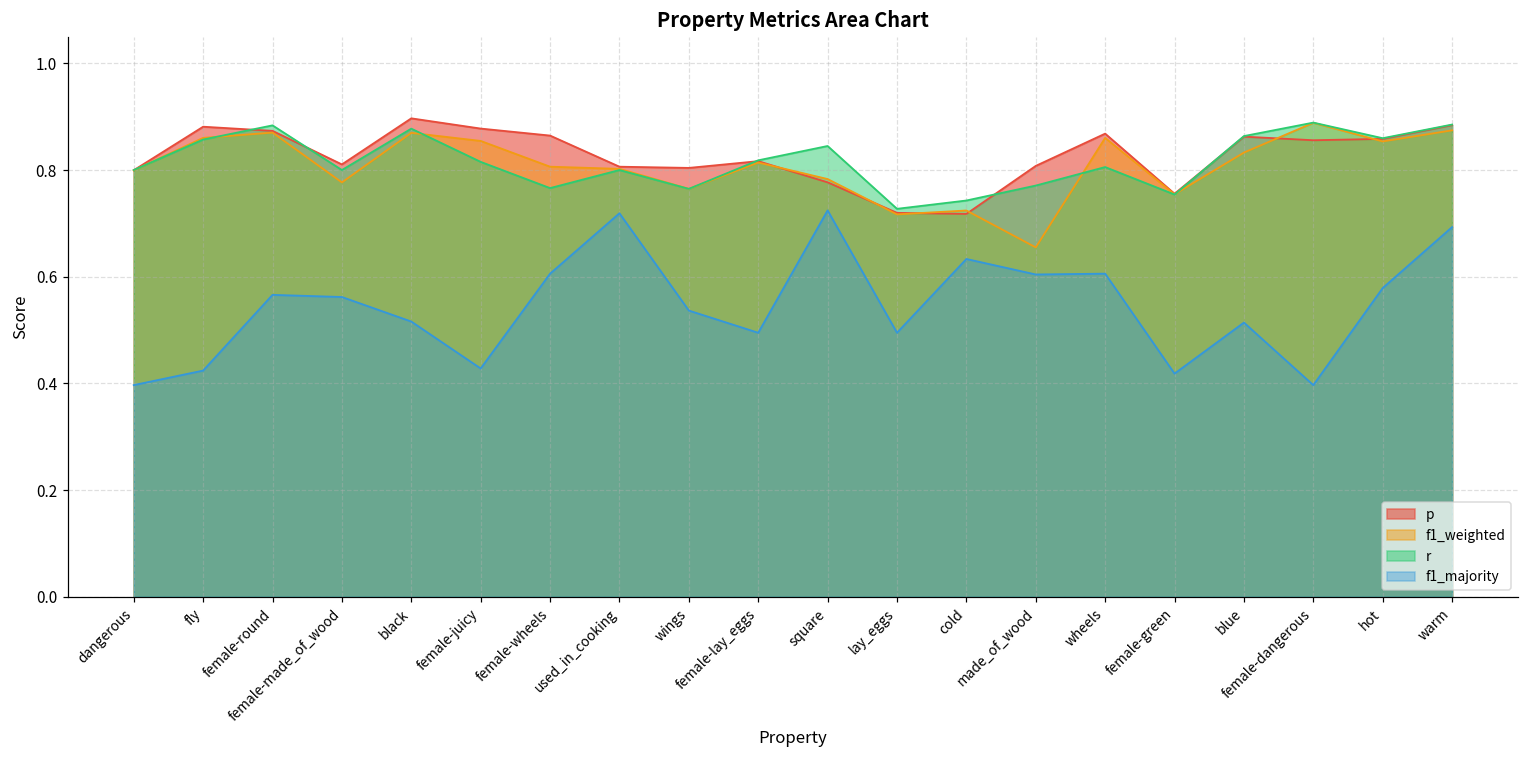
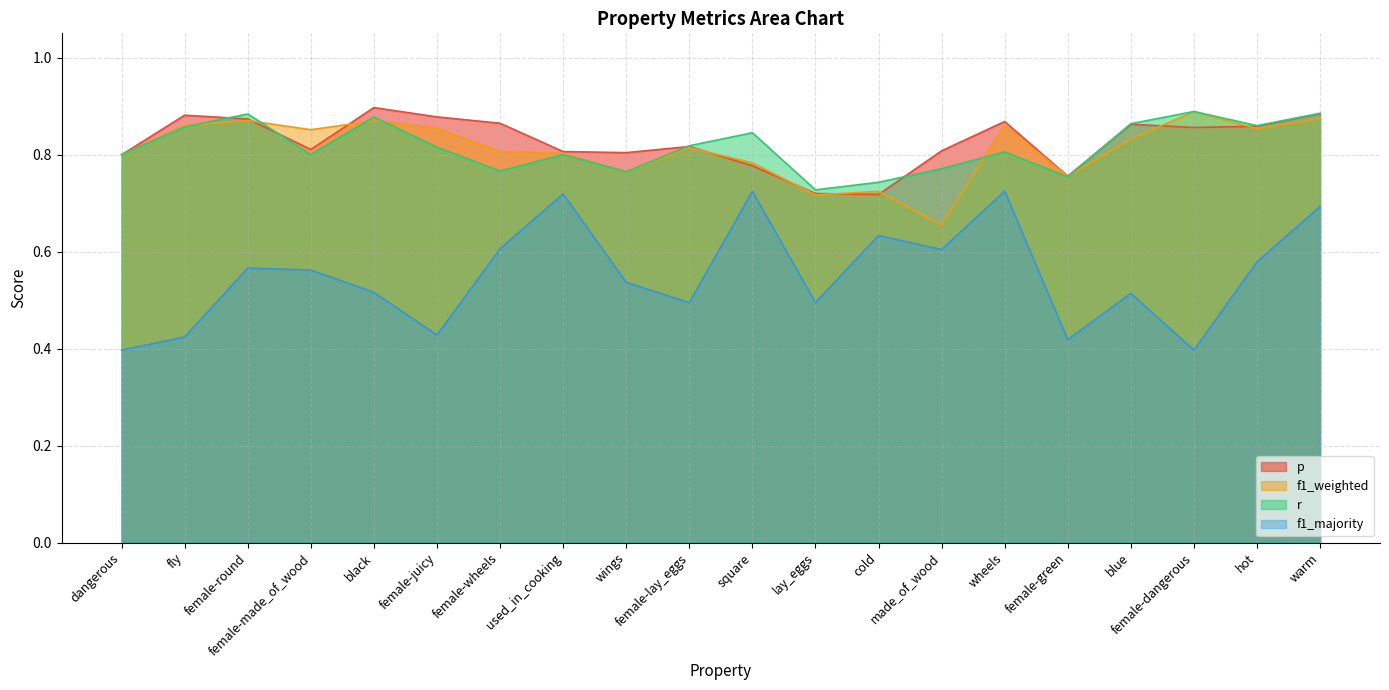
  {
    "p": {
      "fly": 0.88,
      "female-made_of_wood": 0.81,
      "black": 0.90,
      "female-juicy": 0.88,
      "female-wheels": 0.86,
      "wings": 0.80,
      "square": 0.78,
      "cold": 0.72,
      "made_of_wood": 0.81,
      "wheels": 0.87,
      "female-dangerous": 0.86
    },
    "f1_weighted": {
-     "female-made_of_wood": 0.78,
+     "female-made_of_wood": 0.85,
      "black": 0.87,
      "female-juicy": 0.85,
      "female-wheels": 0.81,
      "square": 0.78,
      "cold": 0.72,
      "made_of_wood": 0.65,
      "wheels": 0.86,
      "blue": 0.83,
      "warm": 0.87
    },
    "r": {
      "female-round": 0.88,
      "female-made_of_wood": 0.80,
      "black": 0.88,
      "female-juicy": 0.82,
      "female-wheels": 0.77,
      "square": 0.85,
      "lay_eggs": 0.73,
      "cold": 0.74,
      "made_of_wood": 0.77,
      "wheels": 0.81
    },
    "f1_majority": {
      "dangerous": 0.40,
      "fly": 0.42,
      "female-round": 0.57,
      "female-made_of_wood": 0.56,
      "black": 0.52,
      "female-juicy": 0.43,
      "female-wheels": 0.61,
      "used_in_cooking": 0.72,
      "wings": 0.54,
      "female-lay_eggs": 0.49,
      "square": 0.72,
      "lay_eggs": 0.49,
      "cold": 0.63,
      "made_of_wood": 0.60,
-     "wheels": 0.61,
+     "wheels": 0.72,
      "female-green": 0.42,
      "blue": 0.51,
      "female-dangerous": 0.40,
      "hot": 0.58,
      "warm": 0.69
    }
  }
